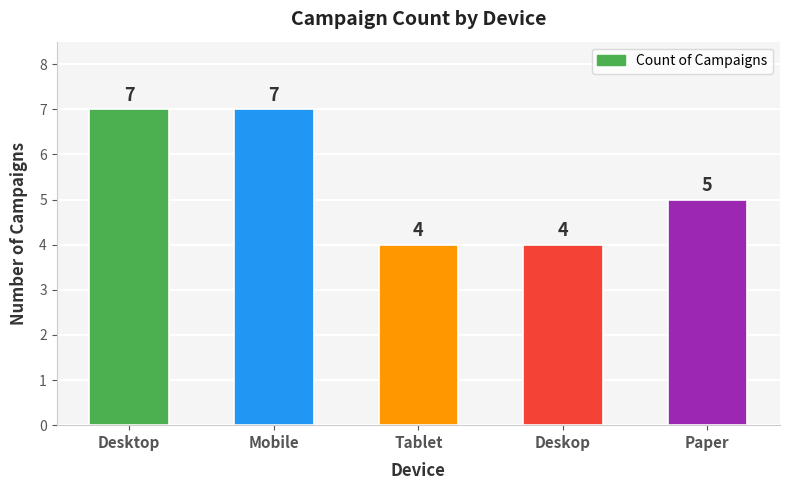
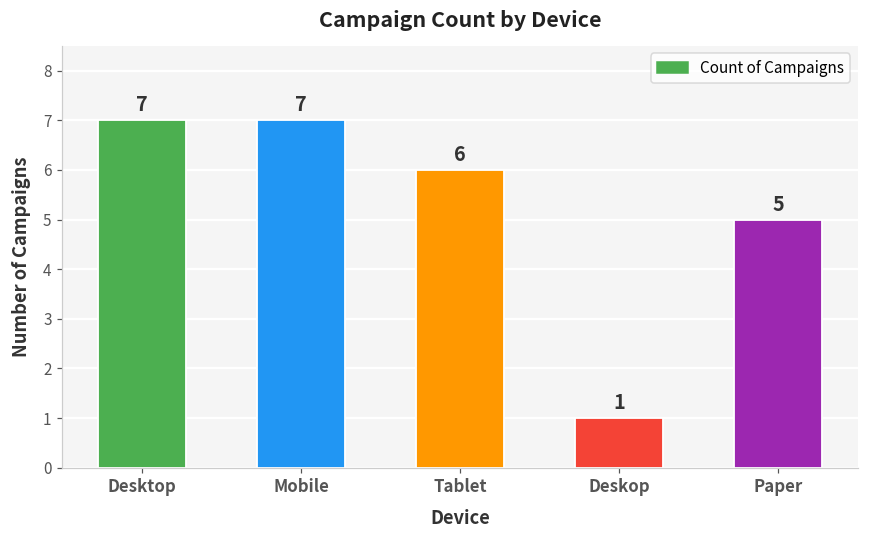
  {
    "Desktop": 7,
    "Mobile": 7,
-   "Tablet": 4,
-   "Deskop": 4,
+   "Tablet": 6,
+   "Deskop": 1,
    "Paper": 5
  }
